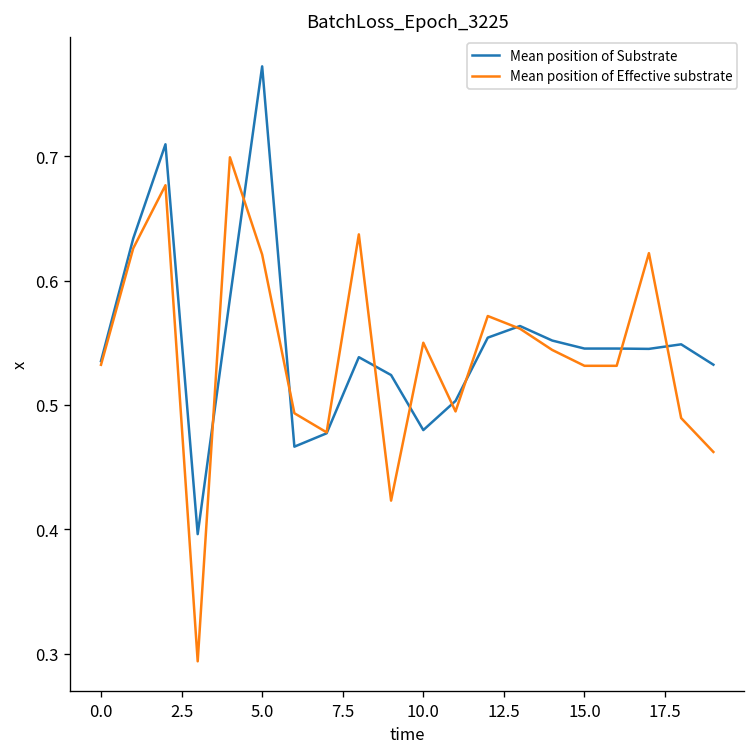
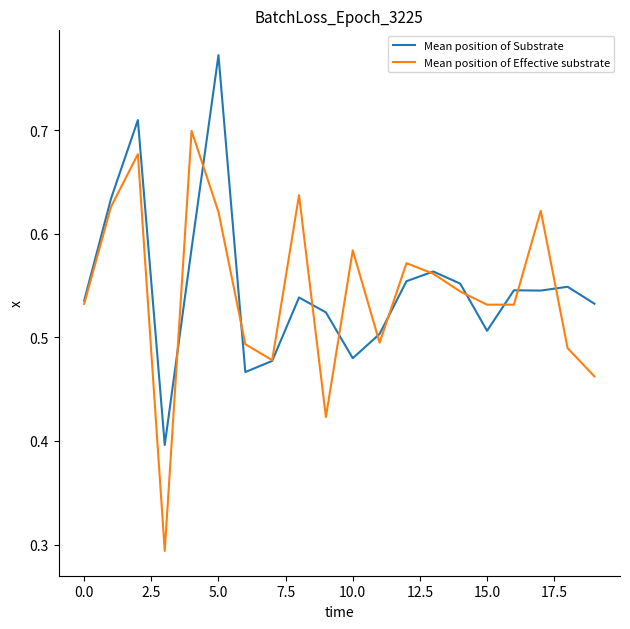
  {
    "Mean position of Substrate": {
      "0.0": 0.535,
      "5.0": 0.772,
      "10.0": 0.480,
-     "15.0": 0.545
+     "15.0": 0.506
    },
    "Mean position of Effective substrate": {
      "0.0": 0.532,
      "5.0": 0.621,
-     "10.0": 0.550,
+     "10.0": 0.584,
      "15.0": 0.532
    }
  }
